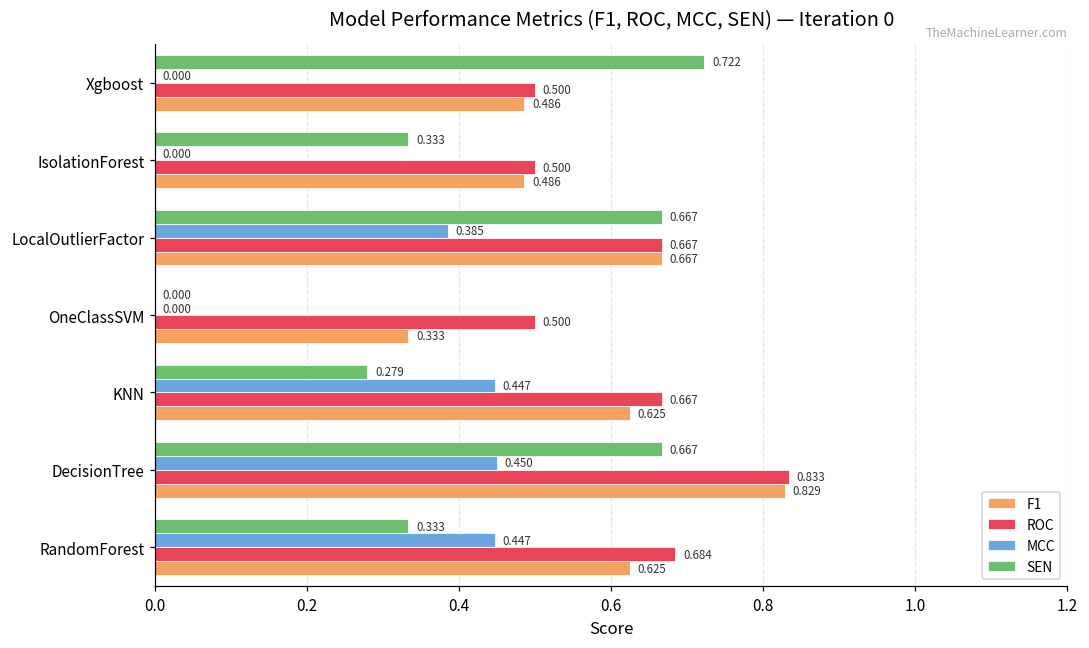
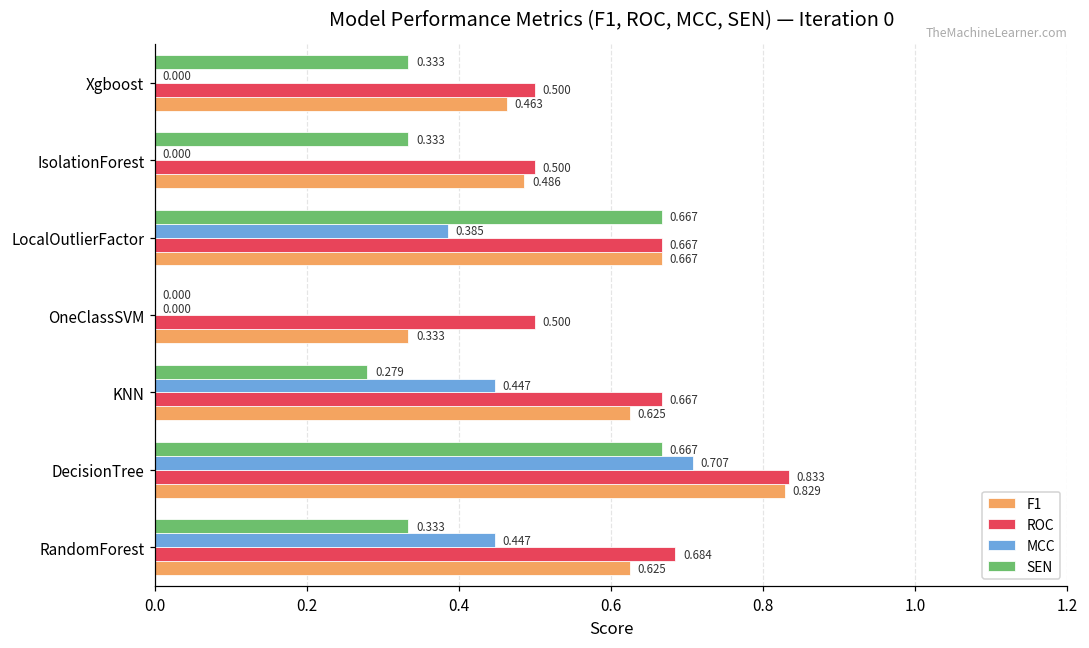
  {
    "F1": {
-     "Xgboost": 0.486,
+     "Xgboost": 0.463,
      "IsolationForest": 0.486,
      "LocalOutlierFactor": 0.667,
      "OneClassSVM": 0.333,
      "KNN": 0.625,
      "DecisionTree": 0.829,
      "RandomForest": 0.625
    },
    "ROC": {
      "Xgboost": 0.500,
      "IsolationForest": 0.500,
      "LocalOutlierFactor": 0.667,
      "OneClassSVM": 0.500,
      "KNN": 0.667,
      "DecisionTree": 0.833,
      "RandomForest": 0.684
    },
    "MCC": {
      "Xgboost": 0.000,
      "IsolationForest": 0.000,
      "LocalOutlierFactor": 0.385,
      "OneClassSVM": 0.000,
      "KNN": 0.447,
-     "DecisionTree": 0.450,
+     "DecisionTree": 0.707,
      "RandomForest": 0.447
    },
    "SEN": {
-     "Xgboost": 0.722,
+     "Xgboost": 0.333,
      "IsolationForest": 0.333,
      "LocalOutlierFactor": 0.667,
      "OneClassSVM": 0.000,
      "KNN": 0.279,
      "DecisionTree": 0.667,
      "RandomForest": 0.333
    }
  }
